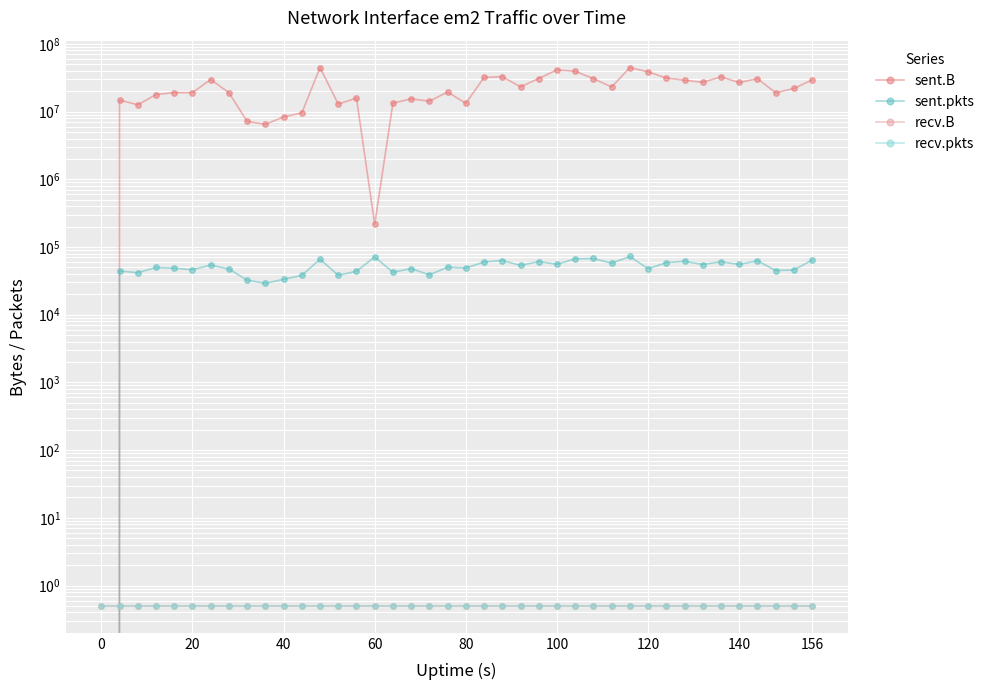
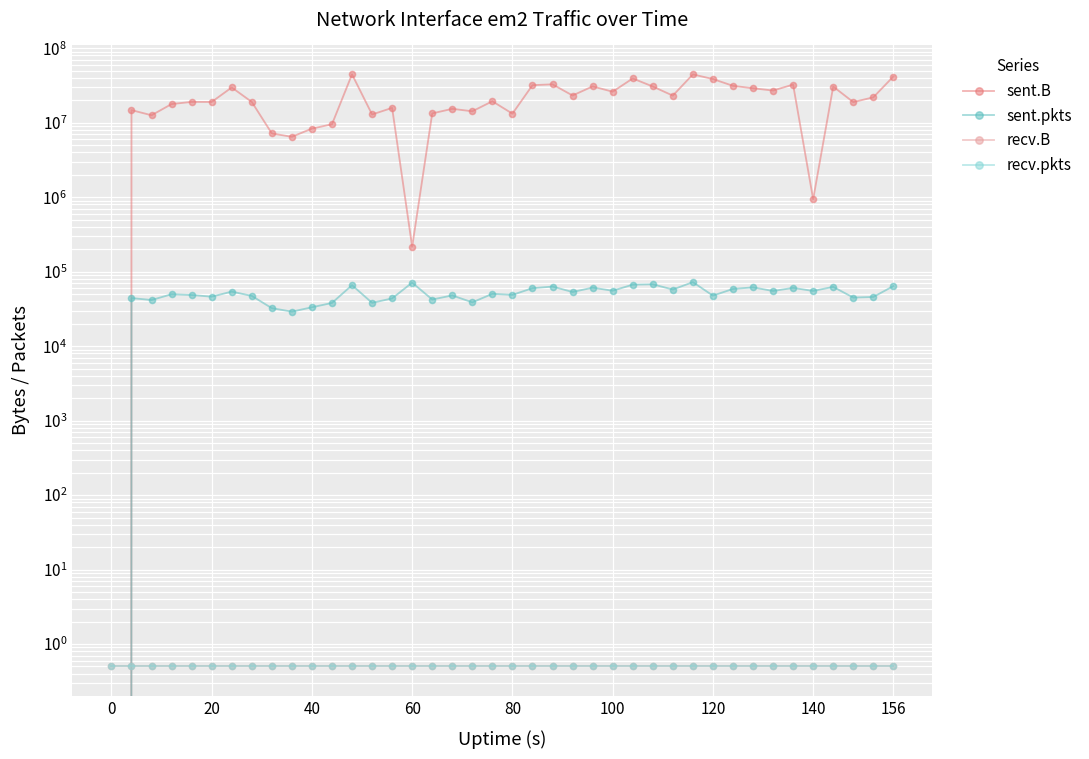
  {
    "sent.B": {
      "20": 19000000,
      "40": 8000000,
      "60": 220000,
      "80": 13000000,
-     "100": 40000000,
+     "100": 26000000,
      "120": 40000000,
-     "140": 27000000,
-     "156": 29000000
+     "140": 900000,
+     "156": 40000000
    }
  }
